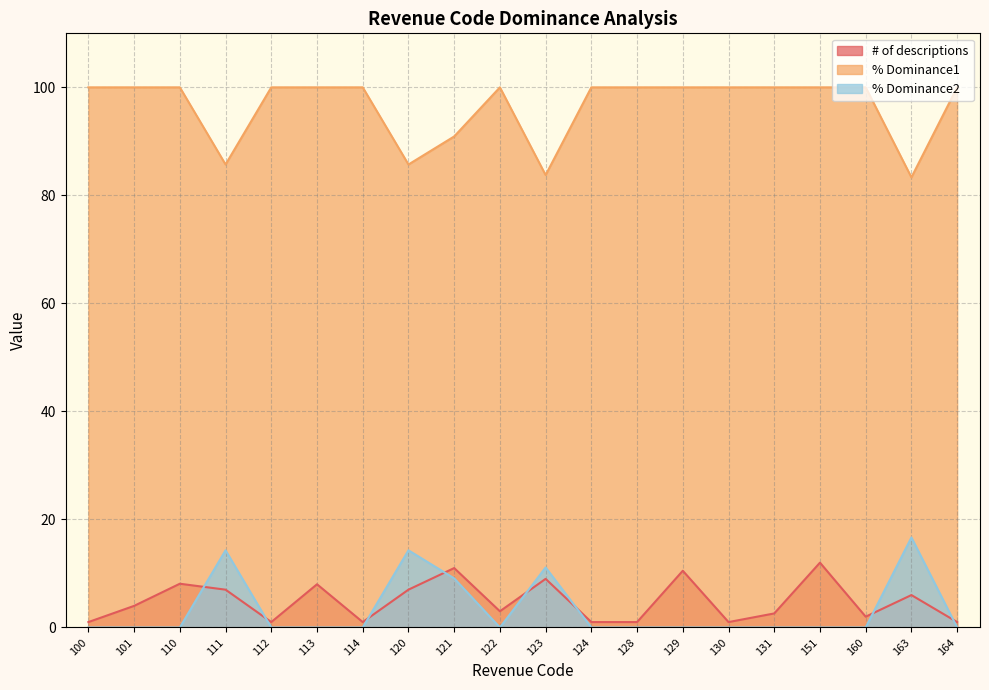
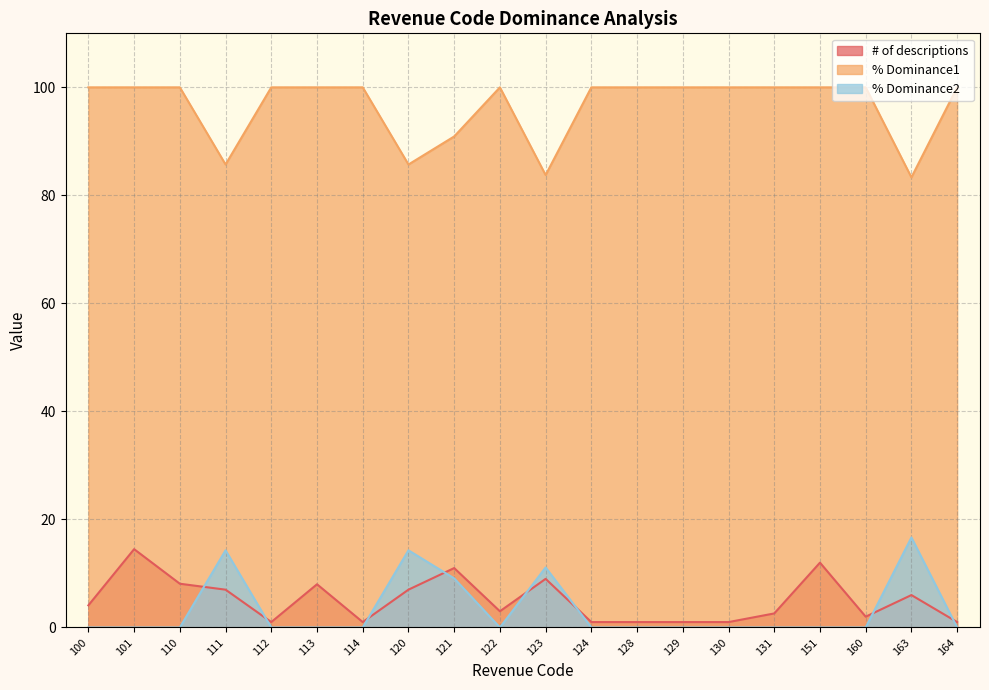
  {
    "# of descriptions": {
-     "100": 1,
-     "101": 4,
+     "100": 4,
+     "101": 15,
      "110": 8,
      "111": 7,
      "112": 1,
      "113": 8,
      "114": 1,
      "120": 7,
      "121": 11,
      "122": 3,
      "123": 9,
      "124": 1,
      "128": 1,
-     "129": 11,
+     "129": 1,
      "130": 1,
      "131": 3,
      "151": 12,
      "160": 2,
      "163": 6,
      "164": 1
    },
    "% Dominance1": {
      "100": 100,
      "101": 100,
      "110": 100,
      "111": 86,
      "112": 100,
      "113": 100,
      "114": 100,
      "120": 86,
      "121": 91,
      "122": 100,
      "123": 84,
      "124": 100,
      "128": 100,
      "129": 100,
      "130": 100,
      "131": 100,
      "151": 100,
      "163": 83
    },
    "% Dominance2": {
      "100": 0,
      "101": 0,
      "110": 0,
      "111": 14,
      "112": 0,
      "113": 0,
      "114": 0,
      "120": 14,
      "121": 9,
      "122": 0,
      "123": 11,
      "124": 0,
      "128": 0,
      "129": 0,
      "130": 0,
      "131": 0,
      "151": 0,
      "160": 0,
      "163": 17,
      "164": 0
    }
  }
